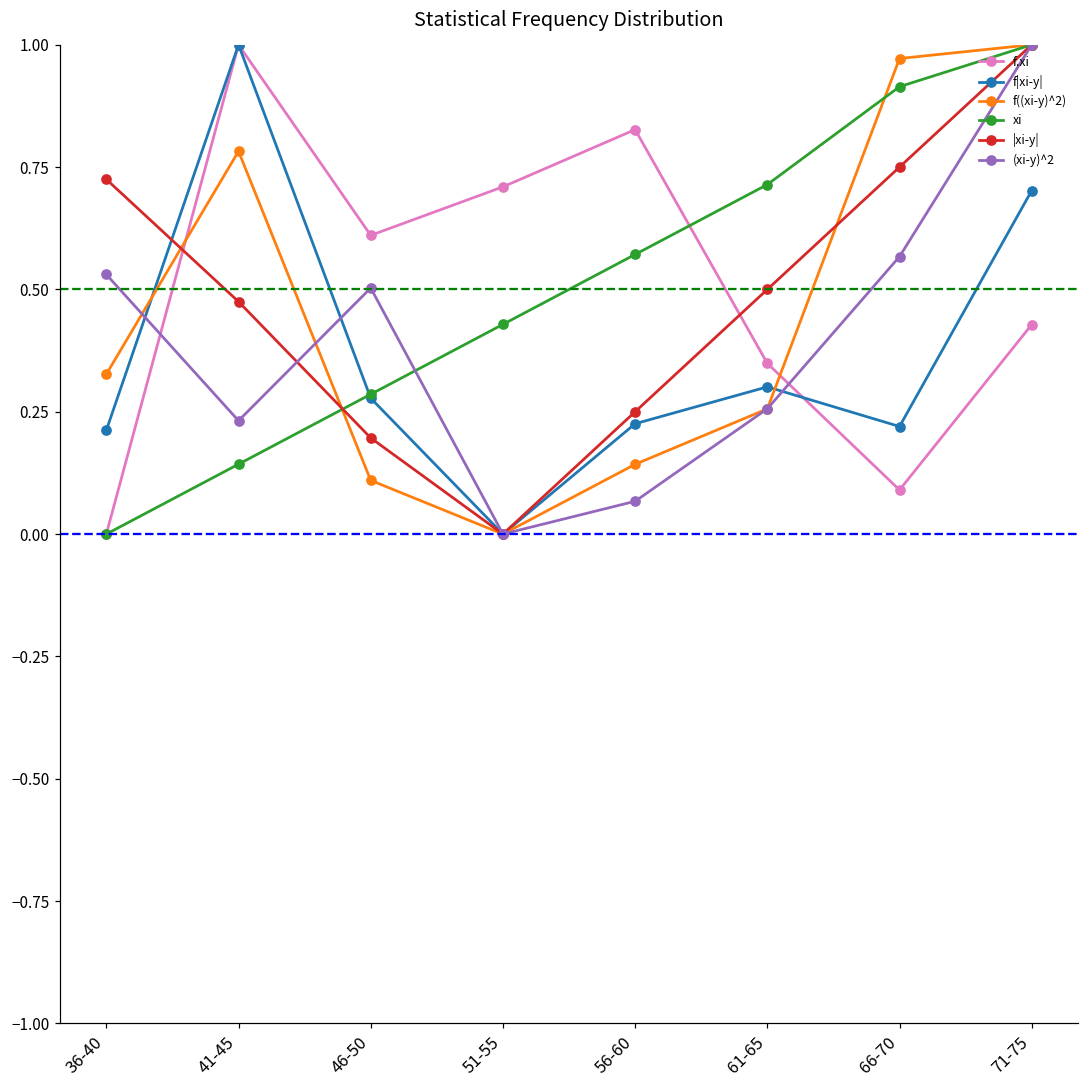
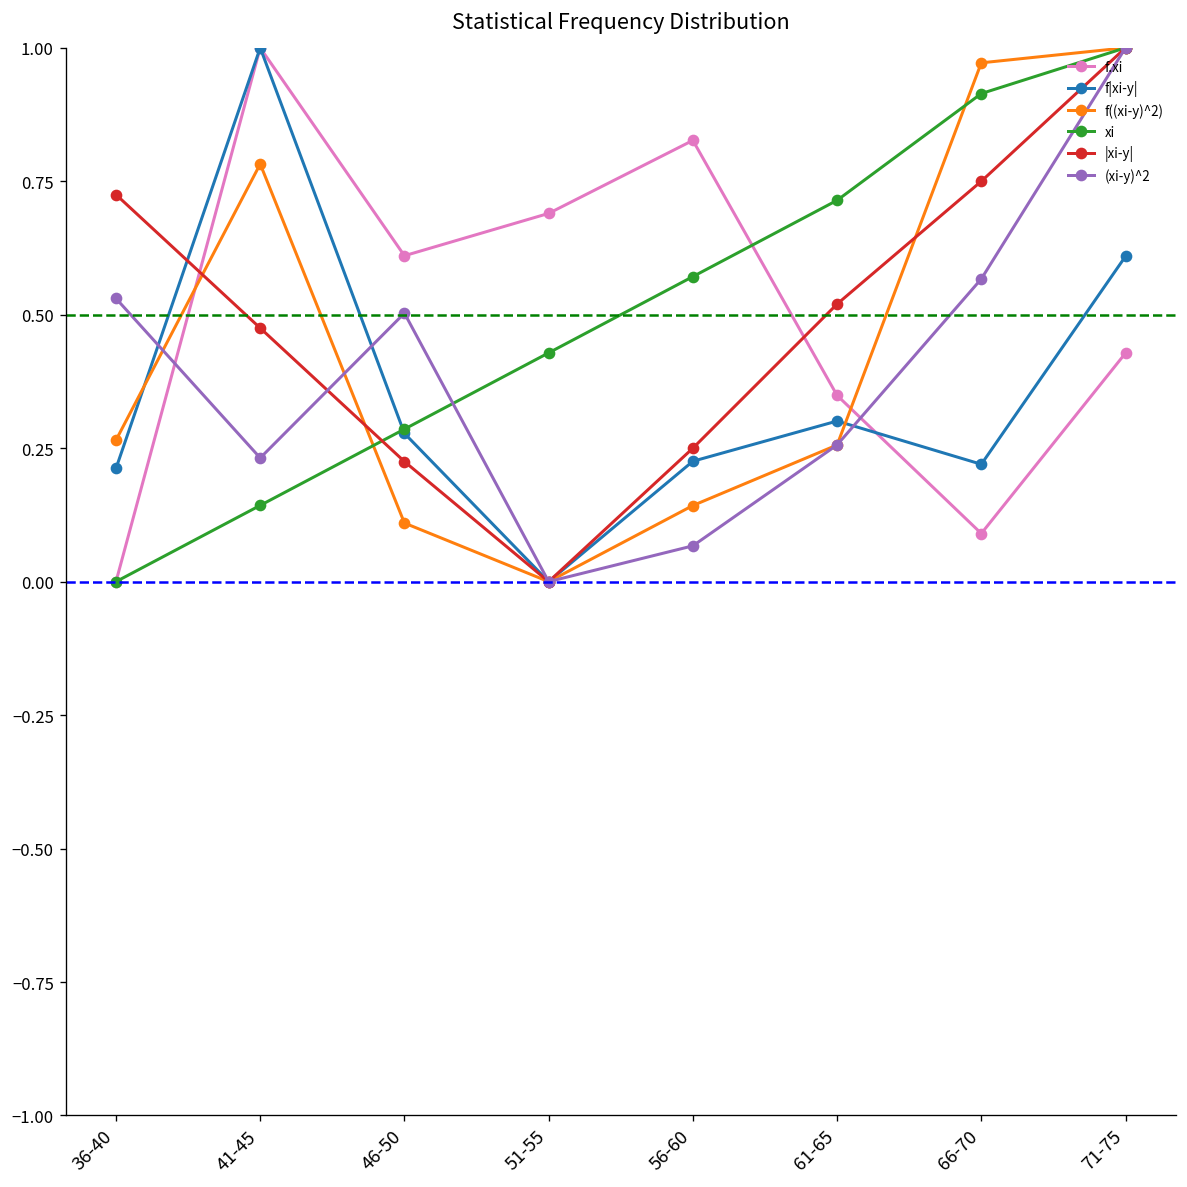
  {
    "f.xi": {
      "46-50": 0.61,
-     "51-55": 0.71,
+     "51-55": 0.69,
      "56-60": 0.83,
      "61-65": 0.35,
      "66-70": 0.09,
      "71-75": 0.43
    },
    "f|xi-y|": {
      "36-40": 0.21,
      "46-50": 0.28,
      "56-60": 0.23,
      "61-65": 0.30,
      "66-70": 0.22,
-     "71-75": 0.70
+     "71-75": 0.61
    },
    "f((xi-y)^2)": {
-     "36-40": 0.33,
+     "36-40": 0.27,
      "41-45": 0.78,
      "46-50": 0.11,
      "56-60": 0.14,
      "66-70": 0.97
    },
    "xi": {
      "41-45": 0.14,
      "46-50": 0.29,
      "51-55": 0.43,
      "56-60": 0.57,
      "61-65": 0.71,
      "66-70": 0.91
    },
    "|xi-y|": {
      "36-40": 0.73,
      "41-45": 0.48,
-     "46-50": 0.20,
+     "46-50": 0.23,
      "56-60": 0.25,
-     "61-65": 0.50,
+     "61-65": 0.52,
      "66-70": 0.75
    },
    "(xi-y)^2": {
      "36-40": 0.53,
      "41-45": 0.23,
      "46-50": 0.50,
      "56-60": 0.07,
      "66-70": 0.57
    }
  }
